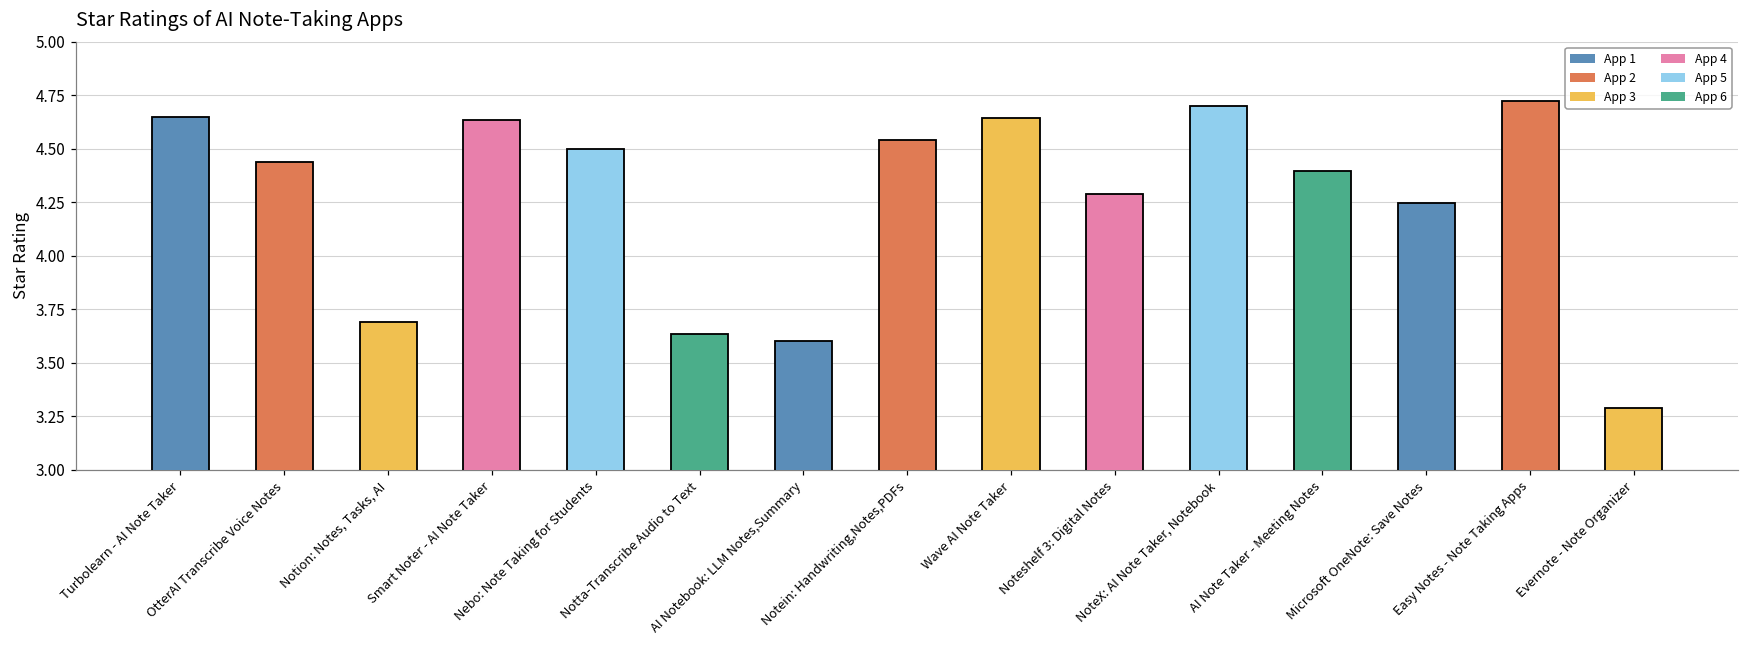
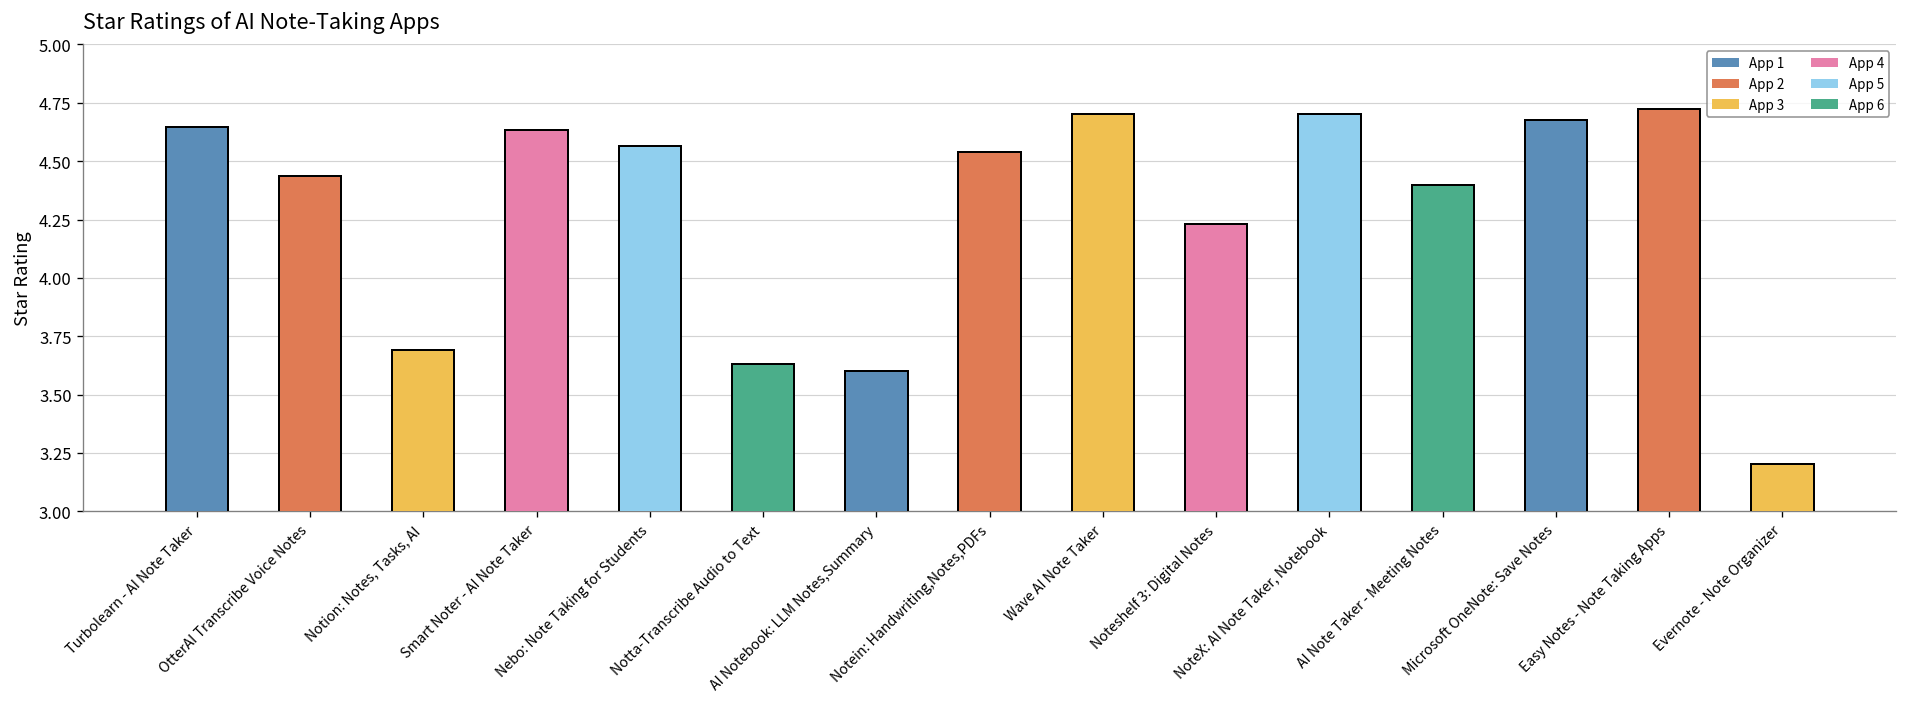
  {
    "Turbolearn - AI Note Taker": 4.65,
    "OtterAI Transcribe Voice Notes": 4.44,
    "Notion: Notes, Tasks, AI": 3.69,
    "Smart Noter - AI Note Taker": 4.63,
-   "Nebo: Note Taking for Students": 4.50,
+   "Nebo: Note Taking for Students": 4.56,
    "Notta-Transcribe Audio to Text": 3.63,
    "AI Notebook: LLM Notes,Summary": 3.60,
    "Notein: Handwriting,Notes,PDFs": 4.54,
-   "Wave AI Note Taker": 4.64,
-   "Noteshelf 3: Digital Notes": 4.29,
+   "Wave AI Note Taker": 4.70,
+   "Noteshelf 3: Digital Notes": 4.23,
    "NoteX: AI Note Taker, Notebook": 4.70,
    "AI Note Taker - Meeting Notes": 4.40,
-   "Microsoft OneNote: Save Notes": 4.24,
+   "Microsoft OneNote: Save Notes": 4.68,
    "Easy Notes - Note Taking Apps": 4.72,
-   "Evernote - Note Organizer": 3.29
+   "Evernote - Note Organizer": 3.20
  }
